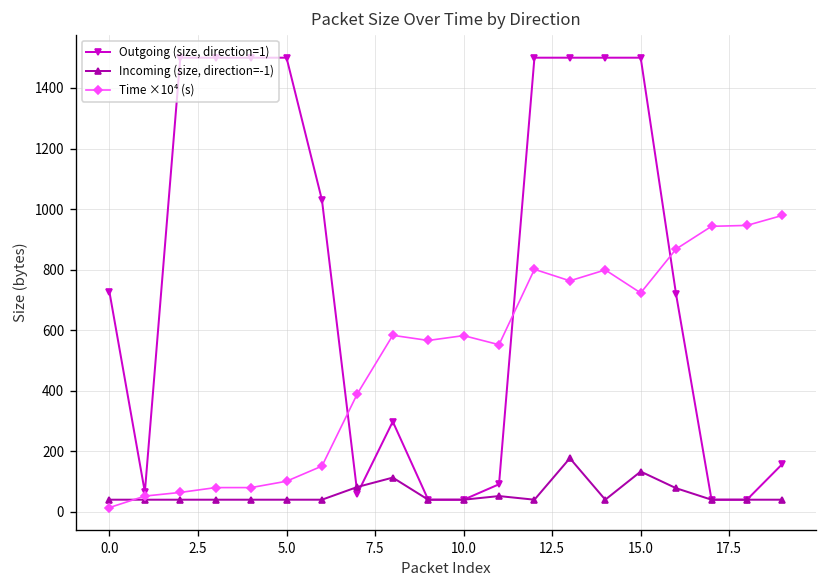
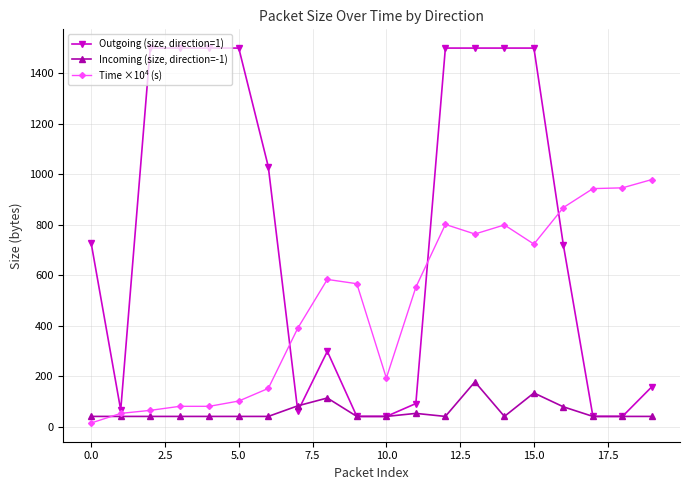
  {
    "Time ×10⁴ (s)": {
      "0.0": 10,
      "5.0": 100,
-     "10.0": 580,
+     "10.0": 190,
      "15.0": 720
    }
  }
